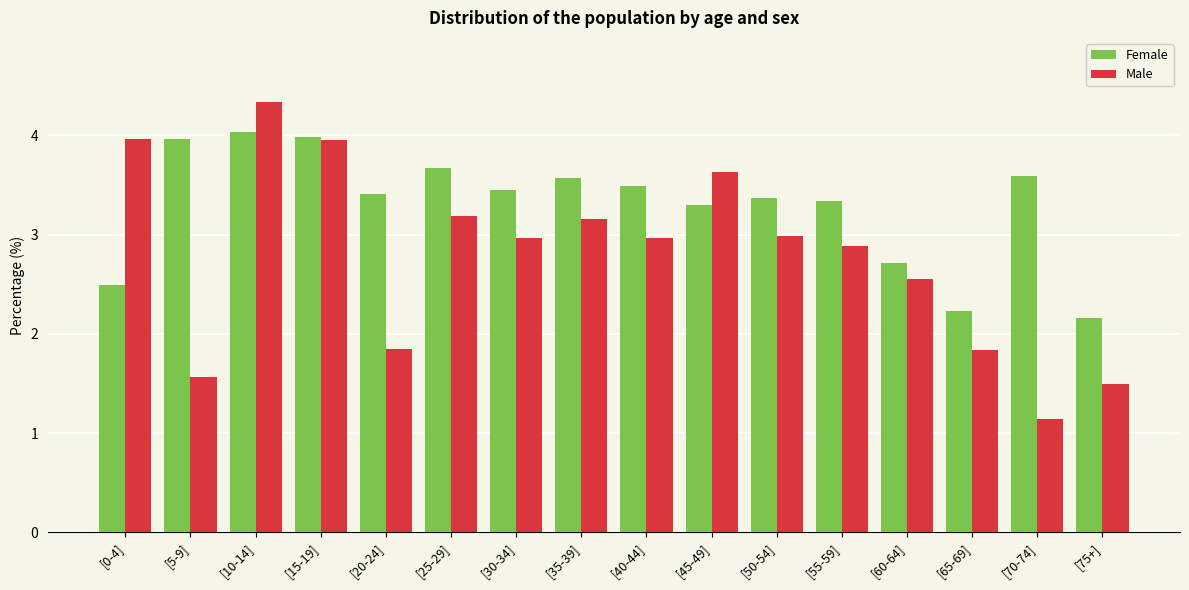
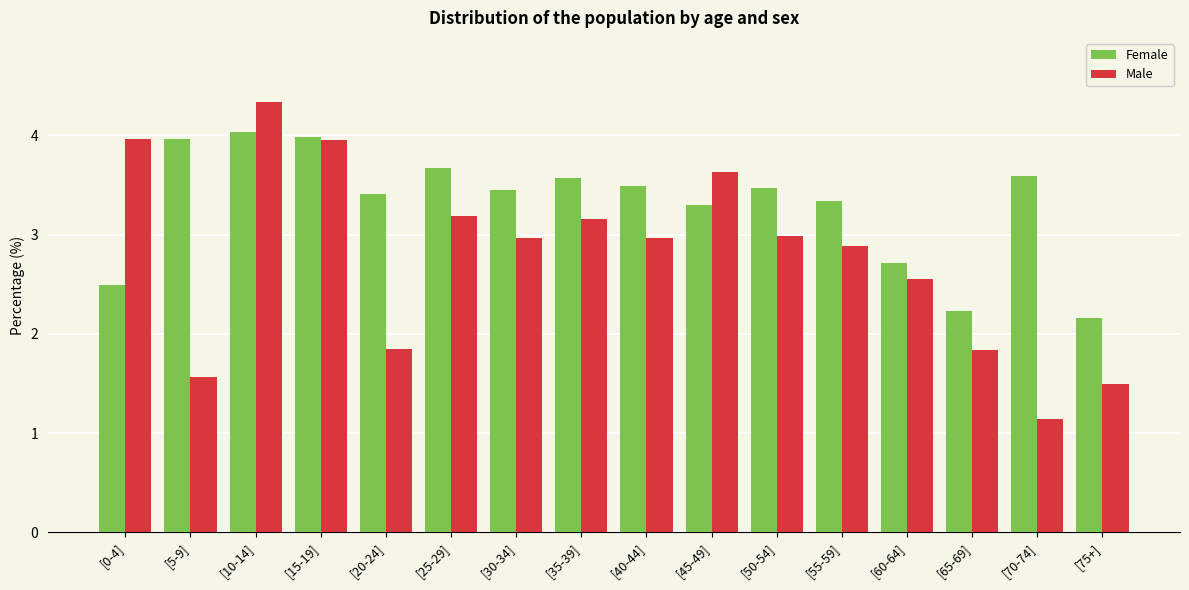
  {
    "Female": {
      "[0-4]": 2.5,
      "[5-9]": 4.0,
      "[10-14]": 4.0,
      "[15-19]": 4.0,
      "[20-24]": 3.4,
      "[25-29]": 3.7,
      "[30-34]": 3.4,
      "[35-39]": 3.6,
      "[40-44]": 3.5,
      "[45-49]": 3.3,
-     "[50-54]": 3.4,
+     "[50-54]": 3.5,
      "[55-59]": 3.3,
      "[60-64]": 2.7,
      "[65-69]": 2.2,
      "[70-74]": 3.6,
      "[75+]": 2.2
    },
    "Male": {
      "[0-4]": 4.0,
      "[5-9]": 1.6,
      "[10-14]": 4.3,
      "[15-19]": 4.0,
      "[20-24]": 1.8,
      "[25-29]": 3.2,
      "[30-34]": 3.0,
      "[35-39]": 3.2,
      "[40-44]": 3.0,
      "[45-49]": 3.6,
      "[50-54]": 3.0,
      "[55-59]": 2.9,
      "[60-64]": 2.6,
      "[65-69]": 1.8,
      "[70-74]": 1.1,
      "[75+]": 1.5
    }
  }
